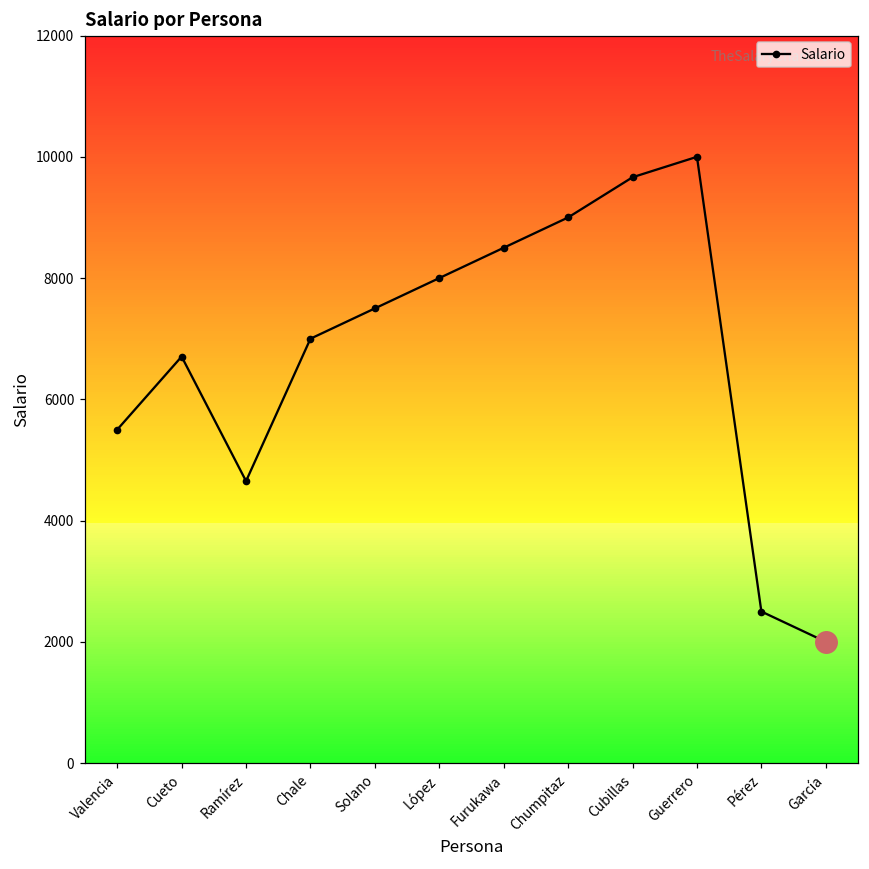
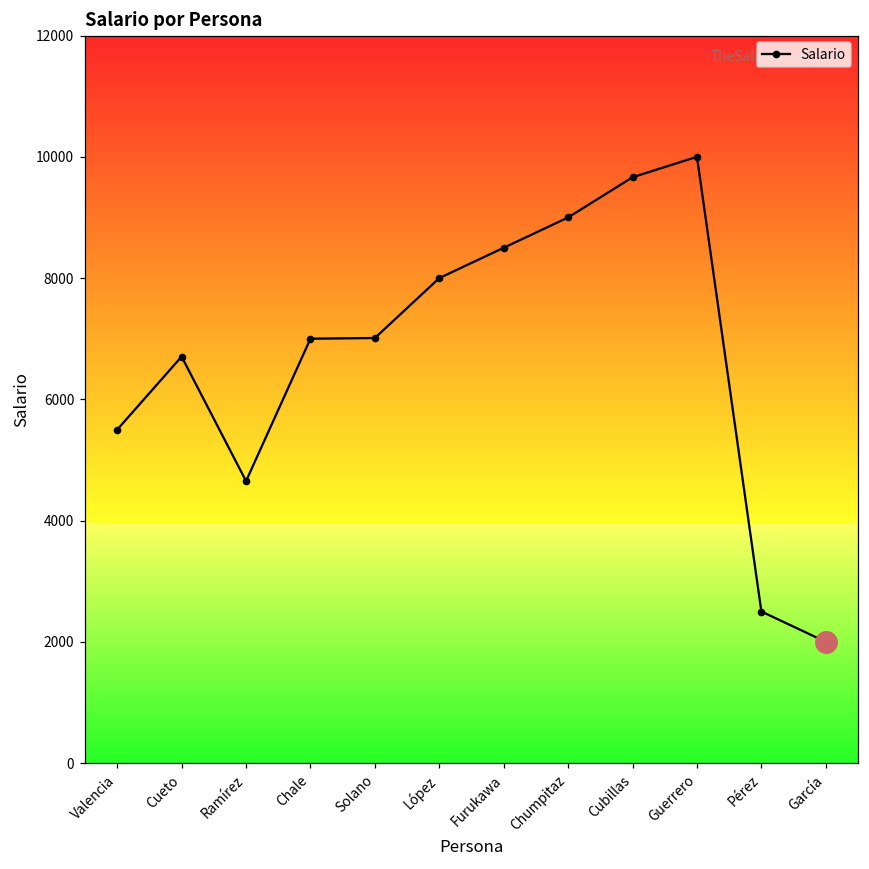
  {
    "Salario": {
      "Valencia": 5500,
      "Cueto": 6700,
      "Ramírez": 4700,
      "Chale": 7000,
-     "Solano": 7500,
+     "Solano": 7000,
      "López": 8000,
      "Furukawa": 8500,
      "Chumpitaz": 9000,
      "Cubillas": 9700,
      "Guerrero": 10000,
      "Pérez": 2500
    }
  }
